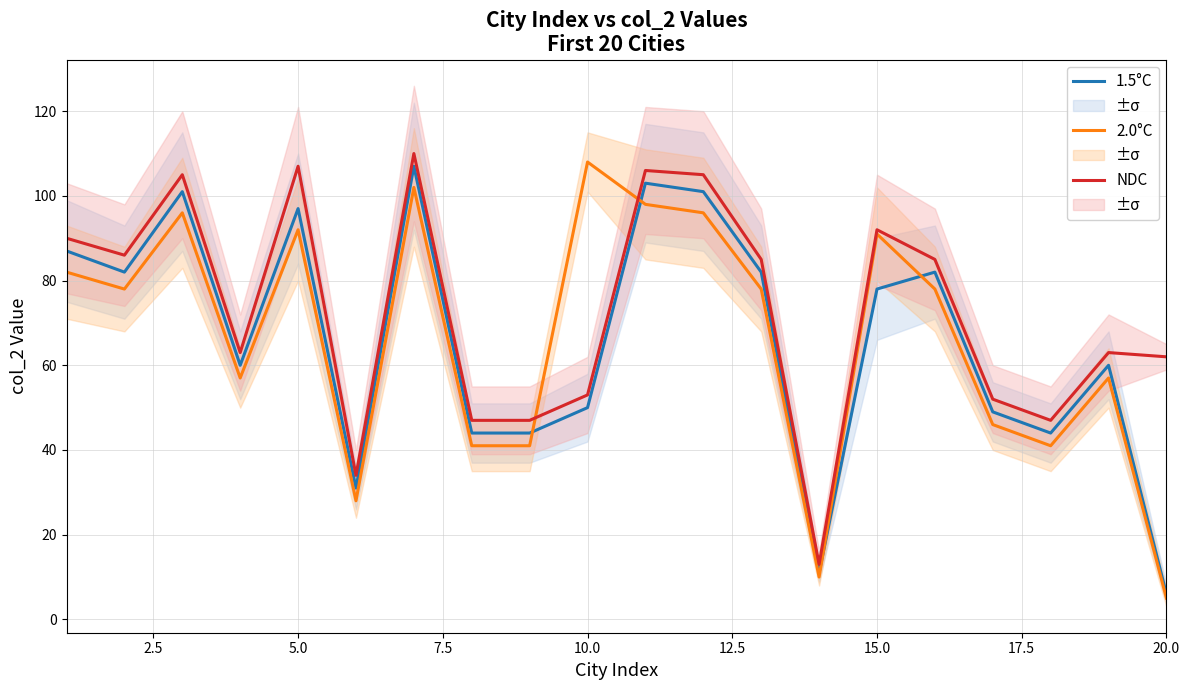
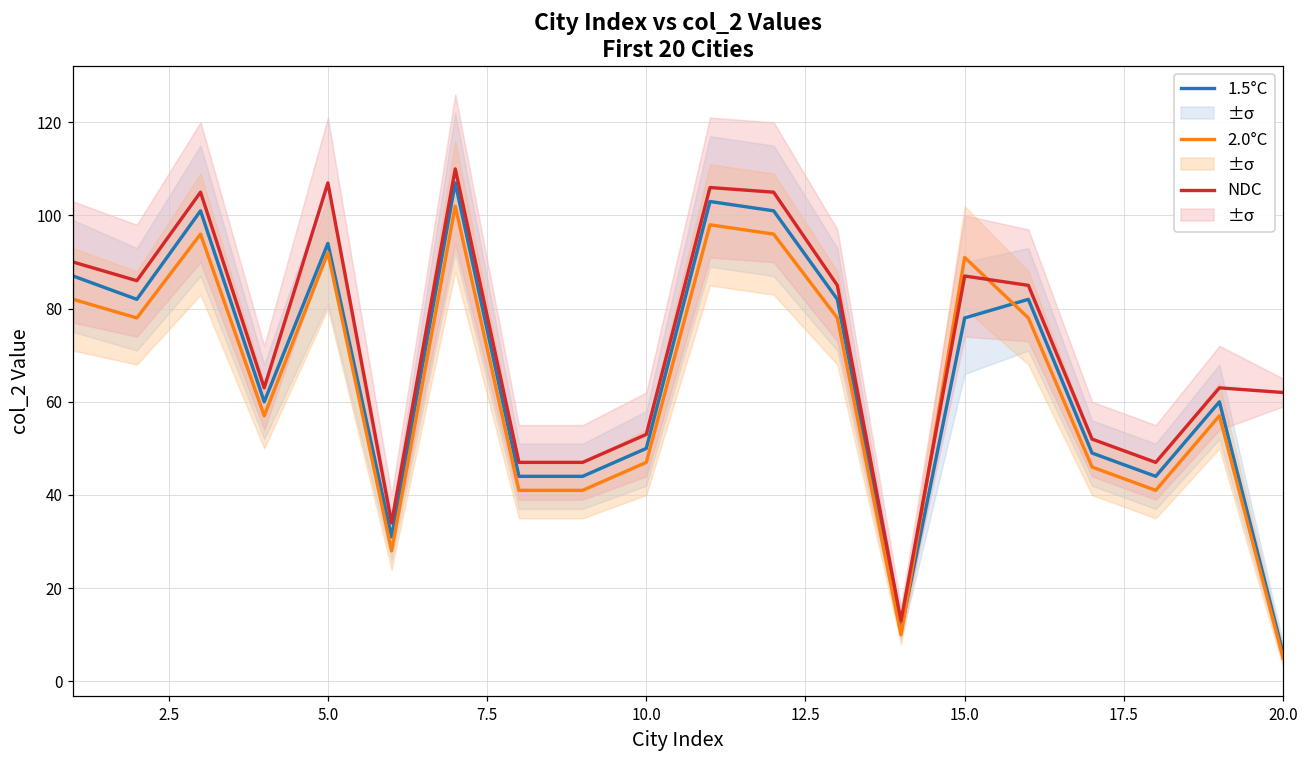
  {
    "1.5°C": {
-     "5.0": 97,
+     "5.0": 94,
      "10.0": 50,
      "15.0": 78,
      "20.0": 6
    },
    "2.0°C": {
      "5.0": 92,
-     "10.0": 108,
+     "10.0": 47,
      "15.0": 91,
      "20.0": 5
    },
    "NDC": {
      "10.0": 53,
-     "15.0": 92,
+     "15.0": 87,
      "20.0": 62
    }
  }
